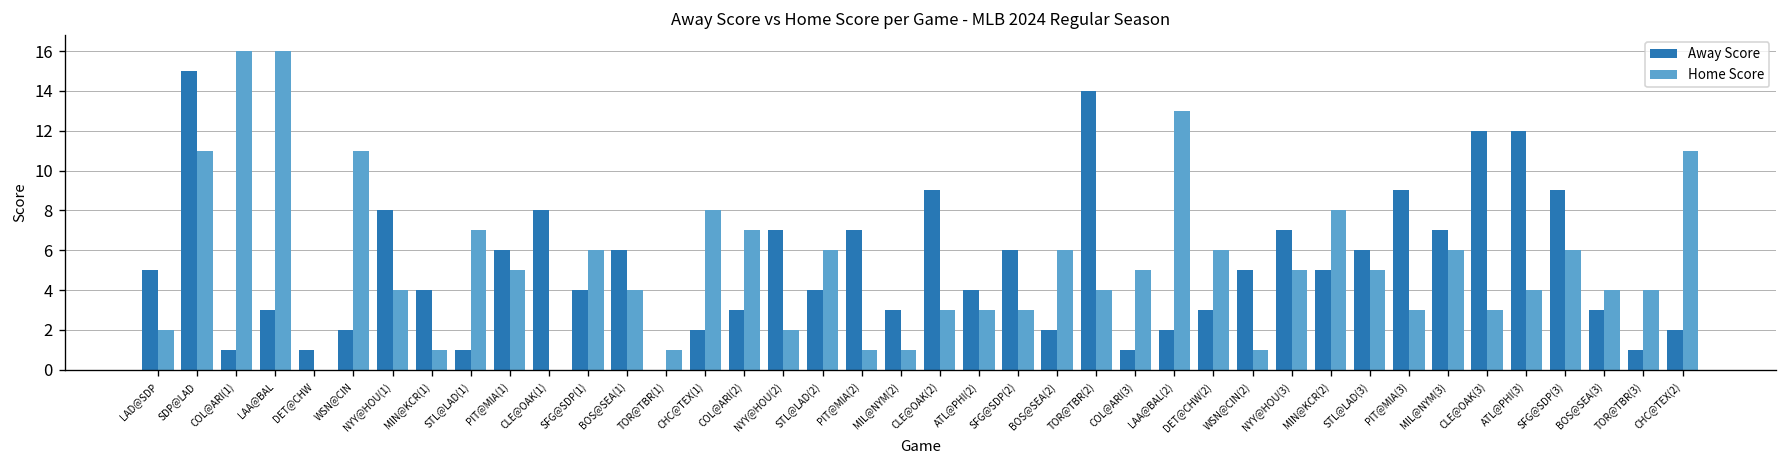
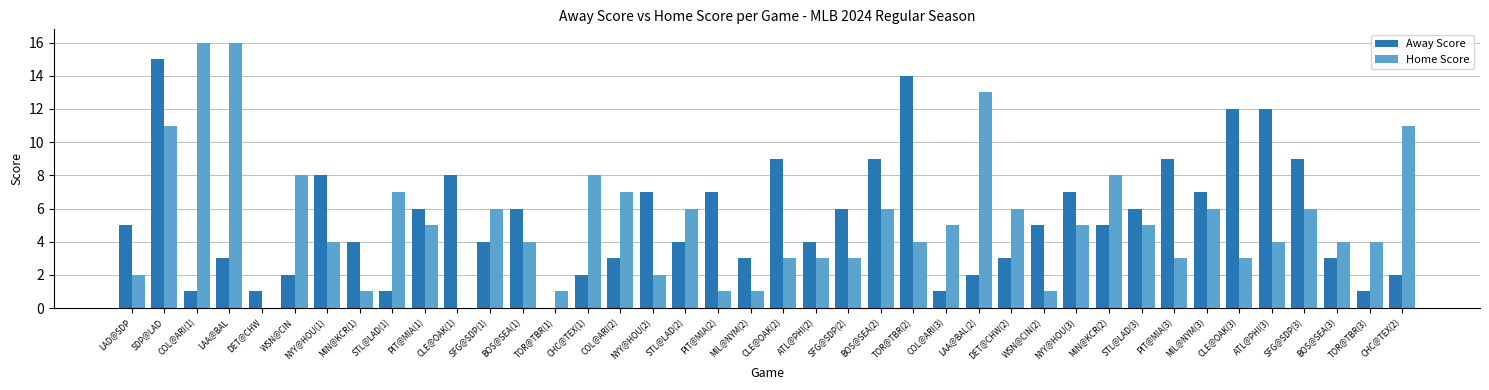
  {
    "Away Score": {
      "LAD@SDP": 5,
      "SDP@LAD": 15,
      "COL@ARI(1)": 1,
      "LAA@BAL": 3,
      "DET@CHW": 1,
      "WSN@CIN": 2,
      "NYY@HOU(1)": 8,
      "MIN@KCR(1)": 4,
      "STL@LAD(1)": 1,
      "PIT@MIA(1)": 6,
      "CLE@OAK(1)": 8,
      "SFG@SDP(1)": 4,
      "BOS@SEA(1)": 6,
      "TOR@TBR(1)": 0,
      "CHC@TEX(1)": 2,
      "COL@ARI(2)": 3,
      "NYY@HOU(2)": 7,
      "STL@LAD(2)": 4,
      "PIT@MIA(2)": 7,
      "MIL@NYM(2)": 3,
      "CLE@OAK(2)": 9,
      "ATL@PHI(2)": 4,
      "SFG@SDP(2)": 6,
-     "BOS@SEA(2)": 2,
+     "BOS@SEA(2)": 9,
      "TOR@TBR(2)": 14,
      "COL@ARI(3)": 1,
      "LAA@BAL(2)": 2,
      "DET@CHW(2)": 3,
      "WSN@CIN(2)": 5,
      "NYY@HOU(3)": 7,
      "MIN@KCR(2)": 5,
      "STL@LAD(3)": 6,
      "PIT@MIA(3)": 9,
      "MIL@NYM(3)": 7,
      "CLE@OAK(3)": 12,
      "ATL@PHI(3)": 12,
      "SFG@SDP(3)": 9,
      "BOS@SEA(3)": 3,
      "TOR@TBR(3)": 1,
      "CHC@TEX(2)": 2
    },
    "Home Score": {
      "LAD@SDP": 2,
      "SDP@LAD": 11,
      "COL@ARI(1)": 16,
      "LAA@BAL": 16,
      "DET@CHW": 0,
-     "WSN@CIN": 11,
+     "WSN@CIN": 8,
      "NYY@HOU(1)": 4,
      "MIN@KCR(1)": 1,
      "STL@LAD(1)": 7,
      "PIT@MIA(1)": 5,
      "CLE@OAK(1)": 0,
      "SFG@SDP(1)": 6,
      "BOS@SEA(1)": 4,
      "TOR@TBR(1)": 1,
      "CHC@TEX(1)": 8,
      "COL@ARI(2)": 7,
      "NYY@HOU(2)": 2,
      "STL@LAD(2)": 6,
      "PIT@MIA(2)": 1,
      "MIL@NYM(2)": 1,
      "CLE@OAK(2)": 3,
      "ATL@PHI(2)": 3,
      "SFG@SDP(2)": 3,
      "BOS@SEA(2)": 6,
      "TOR@TBR(2)": 4,
      "COL@ARI(3)": 5,
      "LAA@BAL(2)": 13,
      "DET@CHW(2)": 6,
      "WSN@CIN(2)": 1,
      "NYY@HOU(3)": 5,
      "MIN@KCR(2)": 8,
      "STL@LAD(3)": 5,
      "PIT@MIA(3)": 3,
      "MIL@NYM(3)": 6,
      "CLE@OAK(3)": 3,
      "ATL@PHI(3)": 4,
      "SFG@SDP(3)": 6,
      "BOS@SEA(3)": 4,
      "TOR@TBR(3)": 4,
      "CHC@TEX(2)": 11
    }
  }
